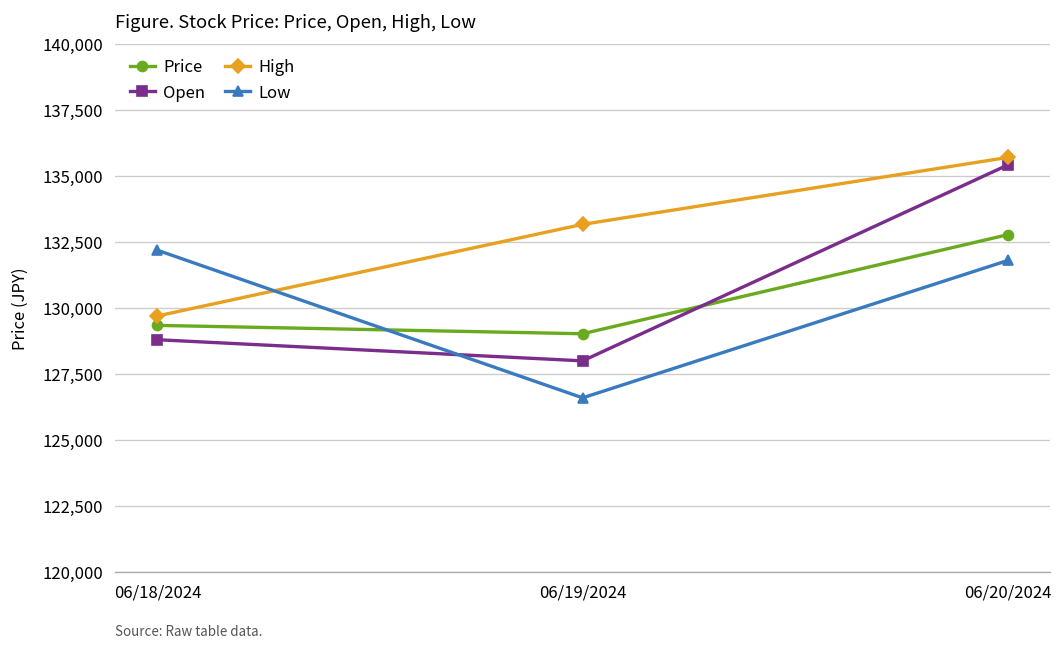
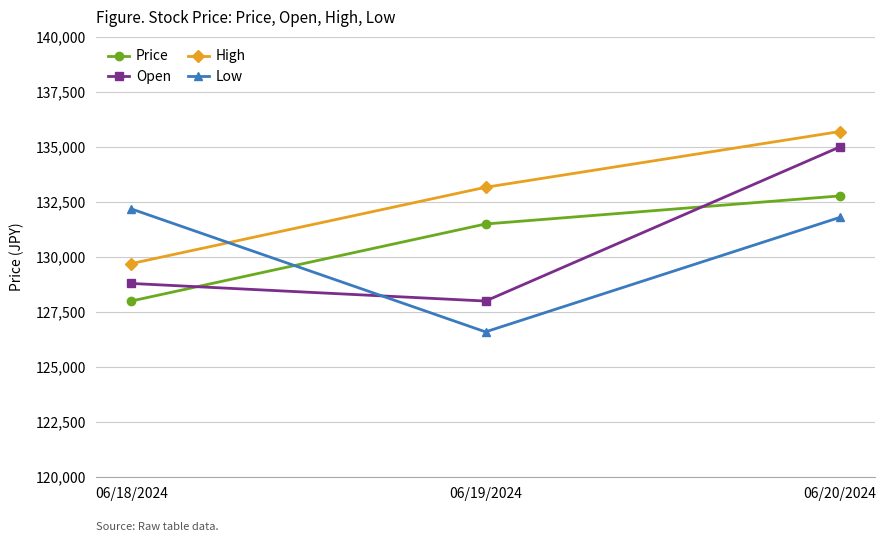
  {
    "Price": {
-     "06/18/2024": "129,300",
-     "06/19/2024": "129,000",
+     "06/18/2024": "128,000",
+     "06/19/2024": "131,500",
      "06/20/2024": "132,800"
    },
    "Open": {
      "06/18/2024": "128,800",
      "06/19/2024": "128,000",
-     "06/20/2024": "135,400"
+     "06/20/2024": "135,000"
    },
    "High": {
      "06/18/2024": "129,700",
      "06/19/2024": "133,200",
      "06/20/2024": "135,700"
    },
    "Low": {
      "06/18/2024": "132,200",
      "06/19/2024": "126,600",
      "06/20/2024": "131,800"
    }
  }
